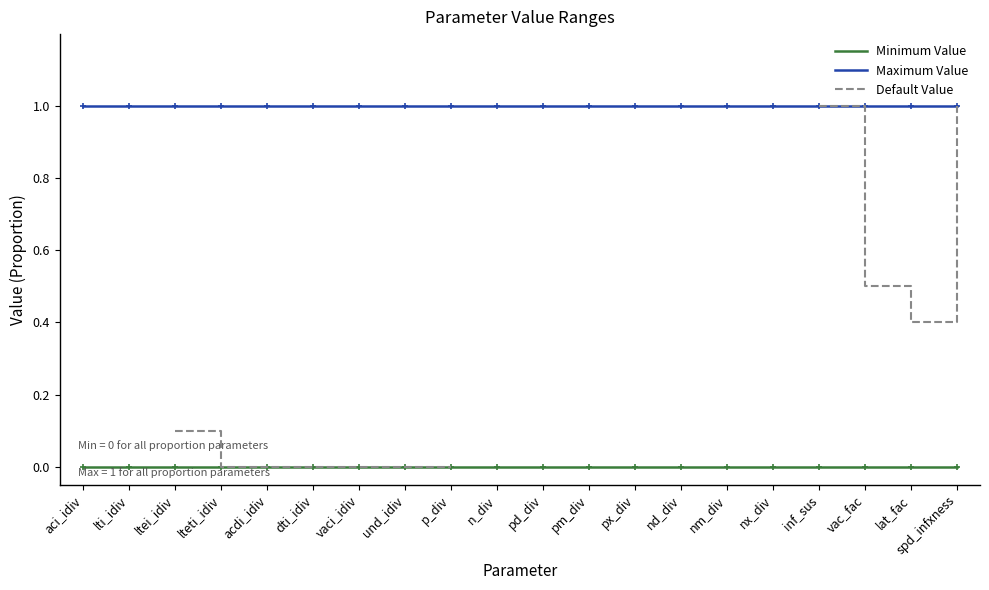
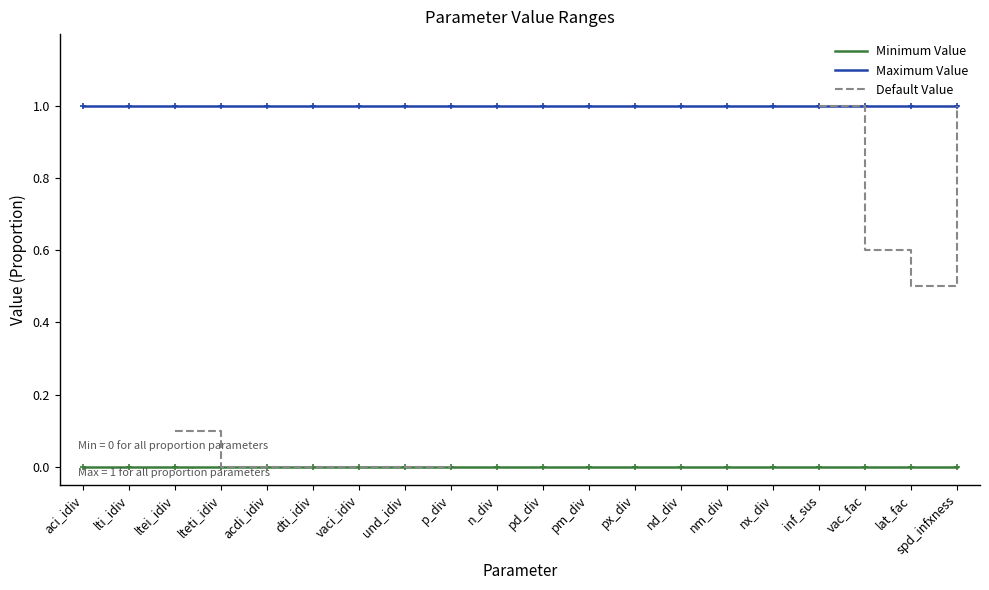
  {
    "Minimum Value": {
      "p_div": 0.0,
      "n_div": 0.0,
      "pd_div": 0.0,
      "pm_div": 0.0,
      "px_div": 0.0,
      "nd_div": 0.0,
      "nm_div": 0.0,
      "nx_div": 0.0,
      "inf_sus": 0.0,
      "vac_fac": 0.0,
      "lat_fac": 0.0,
      "spd_infxness": 0.0
    },
    "Maximum Value": {
      "aci_idiv": 1.0,
      "lti_idiv": 1.0,
      "ltei_idiv": 1.0,
      "lteti_idiv": 1.0,
      "acdi_idiv": 1.0,
      "dti_idiv": 1.0,
      "vaci_idiv": 1.0,
      "und_idiv": 1.0,
      "p_div": 1.0,
      "n_div": 1.0,
      "pd_div": 1.0,
      "pm_div": 1.0,
      "px_div": 1.0,
      "nd_div": 1.0,
      "nm_div": 1.0,
      "nx_div": 1.0,
      "vac_fac": 1.0,
      "lat_fac": 1.0
    },
    "Default Value": {
-     "vac_fac": 0.5,
-     "lat_fac": 0.4
+     "vac_fac": 0.6,
+     "lat_fac": 0.5
    }
  }
